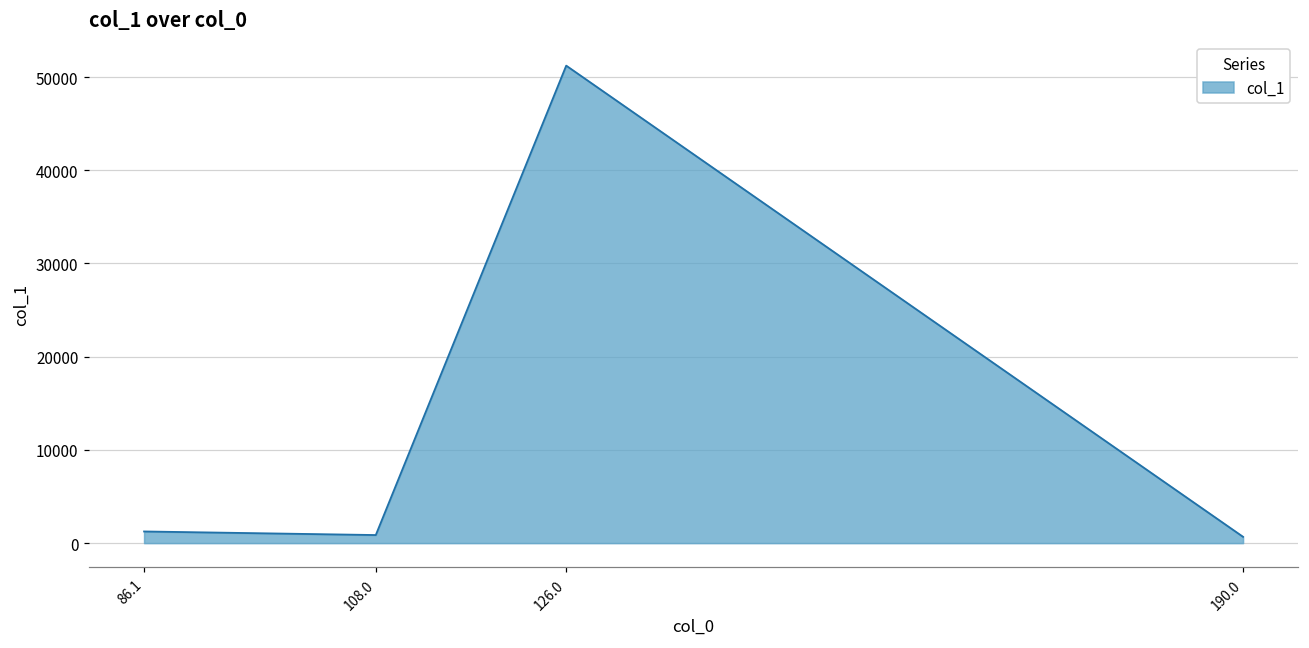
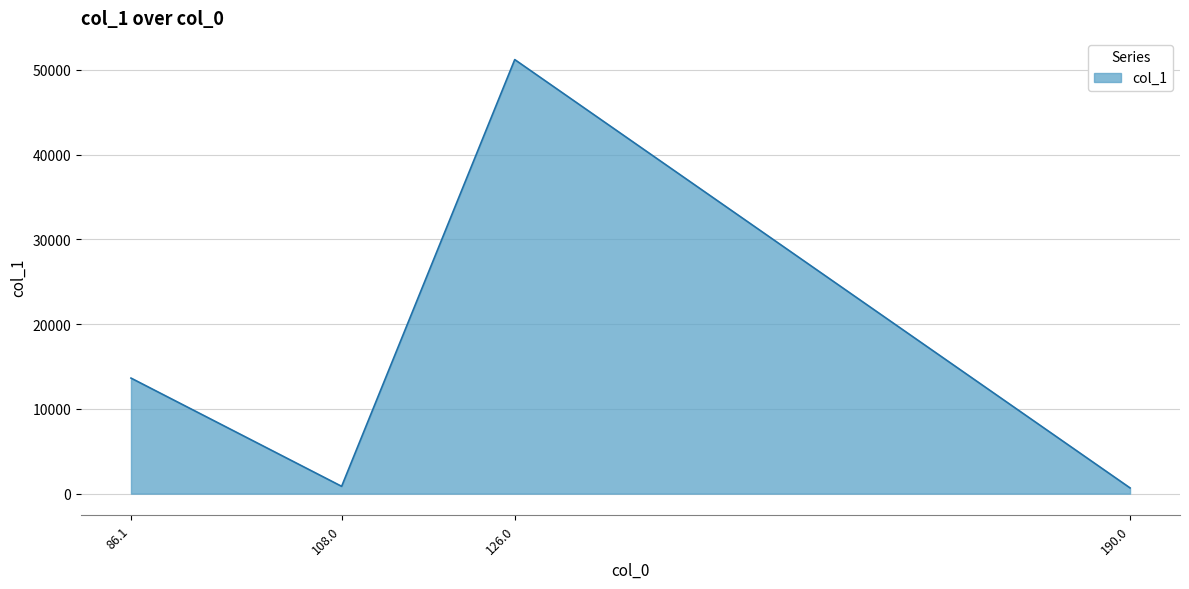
  {
-   "86.1": 1000,
+   "86.1": 14000,
    "108.0": 1000,
    "126.0": 51000,
    "190.0": 1000
  }
